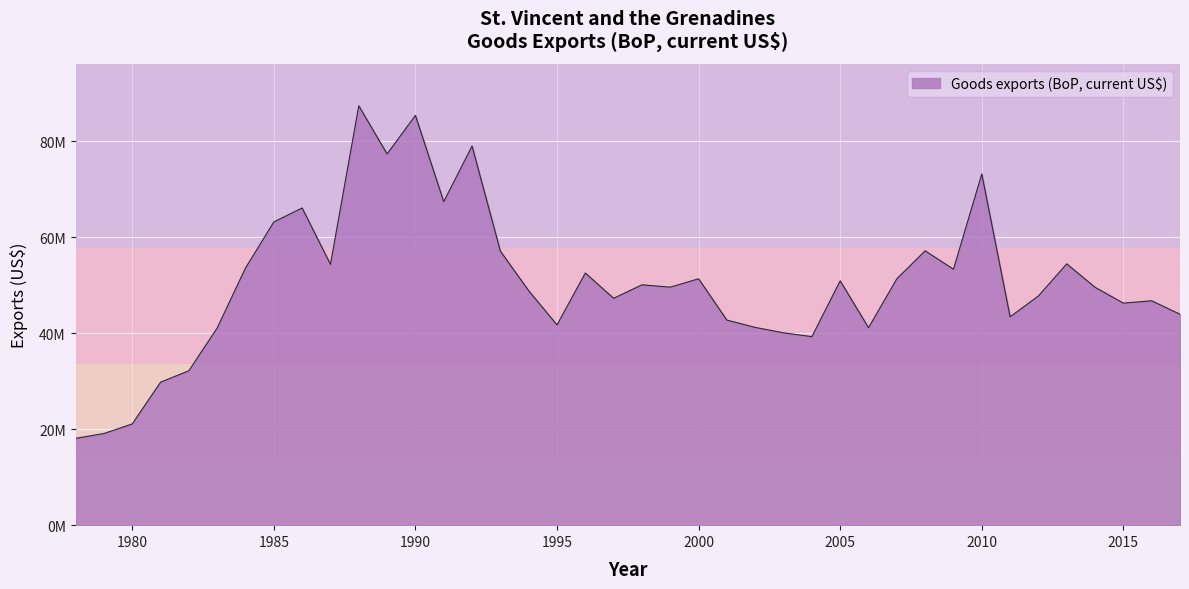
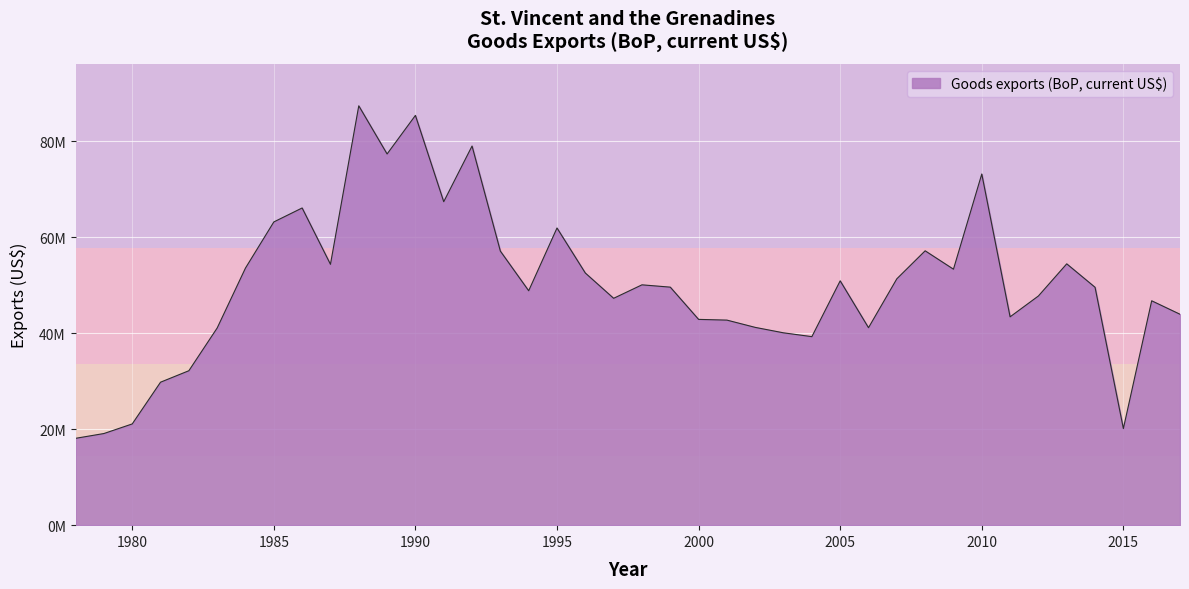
  {
    "1980": 21000000,
    "1985": 63000000,
    "1990": 85000000,
-   "1995": 42000000,
-   "2000": 51000000,
+   "1995": 62000000,
+   "2000": 43000000,
    "2005": 51000000,
    "2010": 73000000,
-   "2015": 46000000
+   "2015": 20000000
  }
